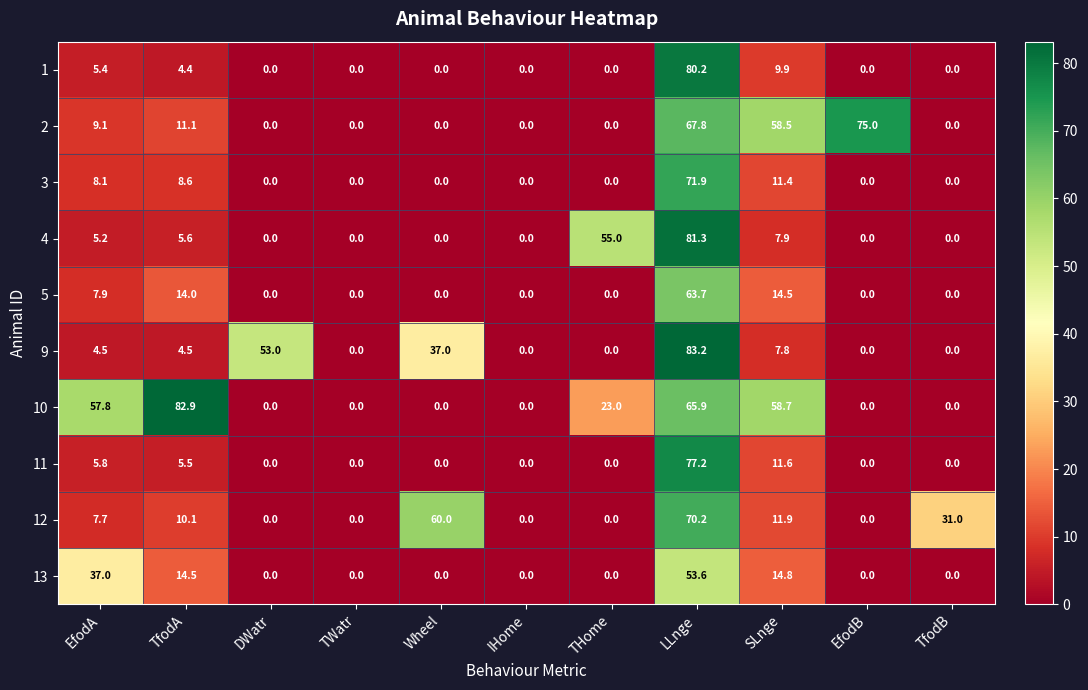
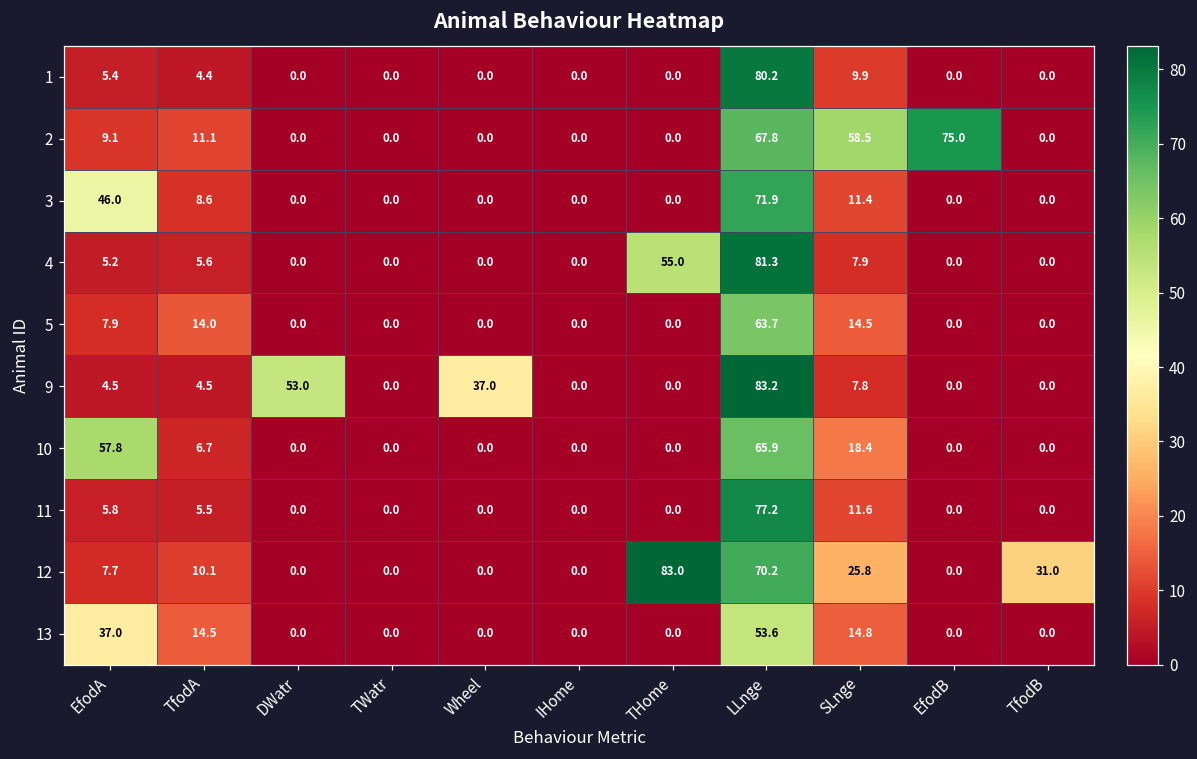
  {
    "1": {
      "EfodA": 5.4,
      "TfodA": 4.4,
      "DWatr": 0.0,
      "TWatr": 0.0,
      "Wheel": 0.0,
      "IHome": 0.0,
      "THome": 0.0,
      "LLnge": 80.2,
      "SLnge": 9.9,
      "EfodB": 0.0,
      "TfodB": 0.0
    },
    "2": {
      "EfodA": 9.1,
      "TfodA": 11.1,
      "DWatr": 0.0,
      "TWatr": 0.0,
      "Wheel": 0.0,
      "IHome": 0.0,
      "THome": 0.0,
      "LLnge": 67.8,
      "SLnge": 58.5,
      "EfodB": 75.0,
      "TfodB": 0.0
    },
    "3": {
-     "EfodA": 8.1,
+     "EfodA": 46.0,
      "TfodA": 8.6,
      "DWatr": 0.0,
      "TWatr": 0.0,
      "Wheel": 0.0,
      "IHome": 0.0,
      "THome": 0.0,
      "LLnge": 71.9,
      "SLnge": 11.4,
      "EfodB": 0.0,
      "TfodB": 0.0
    },
    "4": {
      "EfodA": 5.2,
      "TfodA": 5.6,
      "DWatr": 0.0,
      "TWatr": 0.0,
      "Wheel": 0.0,
      "IHome": 0.0,
      "THome": 55.0,
      "LLnge": 81.3,
      "SLnge": 7.9,
      "EfodB": 0.0,
      "TfodB": 0.0
    },
    "5": {
      "EfodA": 7.9,
      "TfodA": 14.0,
      "DWatr": 0.0,
      "TWatr": 0.0,
      "Wheel": 0.0,
      "IHome": 0.0,
      "THome": 0.0,
      "LLnge": 63.7,
      "SLnge": 14.5,
      "EfodB": 0.0,
      "TfodB": 0.0
    },
    "9": {
      "EfodA": 4.5,
      "TfodA": 4.5,
      "DWatr": 53.0,
      "TWatr": 0.0,
      "Wheel": 37.0,
      "IHome": 0.0,
      "THome": 0.0,
      "LLnge": 83.2,
      "SLnge": 7.8,
      "EfodB": 0.0,
      "TfodB": 0.0
    },
    "10": {
      "EfodA": 57.8,
-     "TfodA": 82.9,
+     "TfodA": 6.7,
      "DWatr": 0.0,
      "TWatr": 0.0,
      "Wheel": 0.0,
      "IHome": 0.0,
-     "THome": 23.0,
+     "THome": 0.0,
      "LLnge": 65.9,
-     "SLnge": 58.7,
+     "SLnge": 18.4,
      "EfodB": 0.0,
      "TfodB": 0.0
    },
    "11": {
      "EfodA": 5.8,
      "TfodA": 5.5,
      "DWatr": 0.0,
      "TWatr": 0.0,
      "Wheel": 0.0,
      "IHome": 0.0,
      "THome": 0.0,
      "LLnge": 77.2,
      "SLnge": 11.6,
      "EfodB": 0.0,
      "TfodB": 0.0
    },
    "12": {
      "EfodA": 7.7,
      "TfodA": 10.1,
      "DWatr": 0.0,
      "TWatr": 0.0,
-     "Wheel": 60.0,
+     "Wheel": 0.0,
      "IHome": 0.0,
-     "THome": 0.0,
+     "THome": 83.0,
      "LLnge": 70.2,
-     "SLnge": 11.9,
+     "SLnge": 25.8,
      "EfodB": 0.0,
      "TfodB": 31.0
    },
    "13": {
      "EfodA": 37.0,
      "TfodA": 14.5,
      "DWatr": 0.0,
      "TWatr": 0.0,
      "Wheel": 0.0,
      "IHome": 0.0,
      "THome": 0.0,
      "LLnge": 53.6,
      "SLnge": 14.8,
      "EfodB": 0.0,
      "TfodB": 0.0
    }
  }
